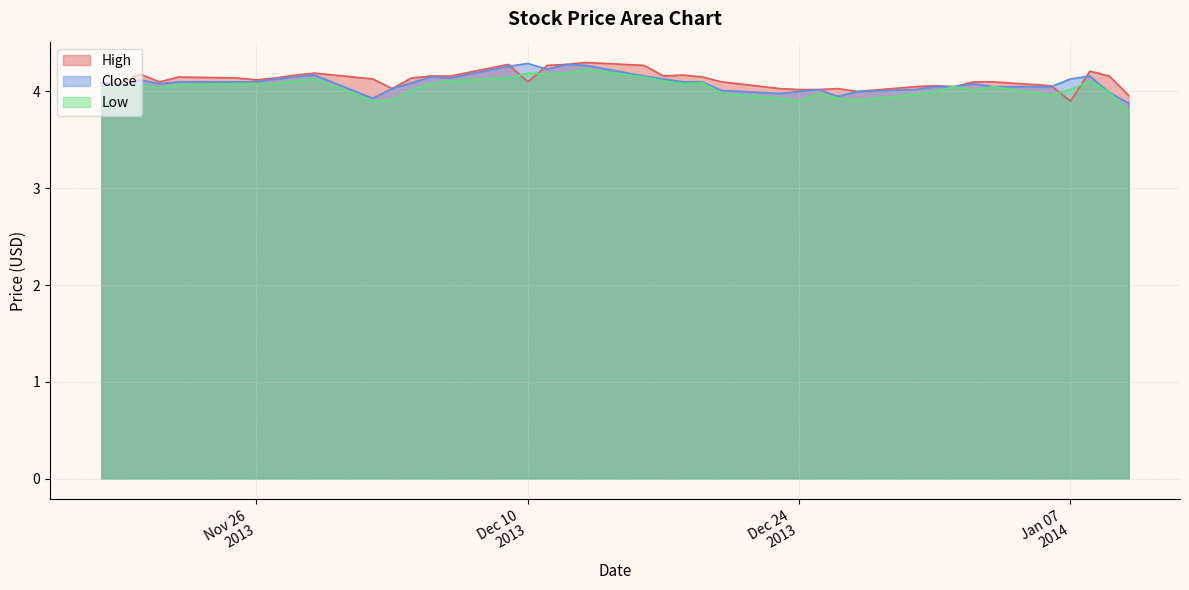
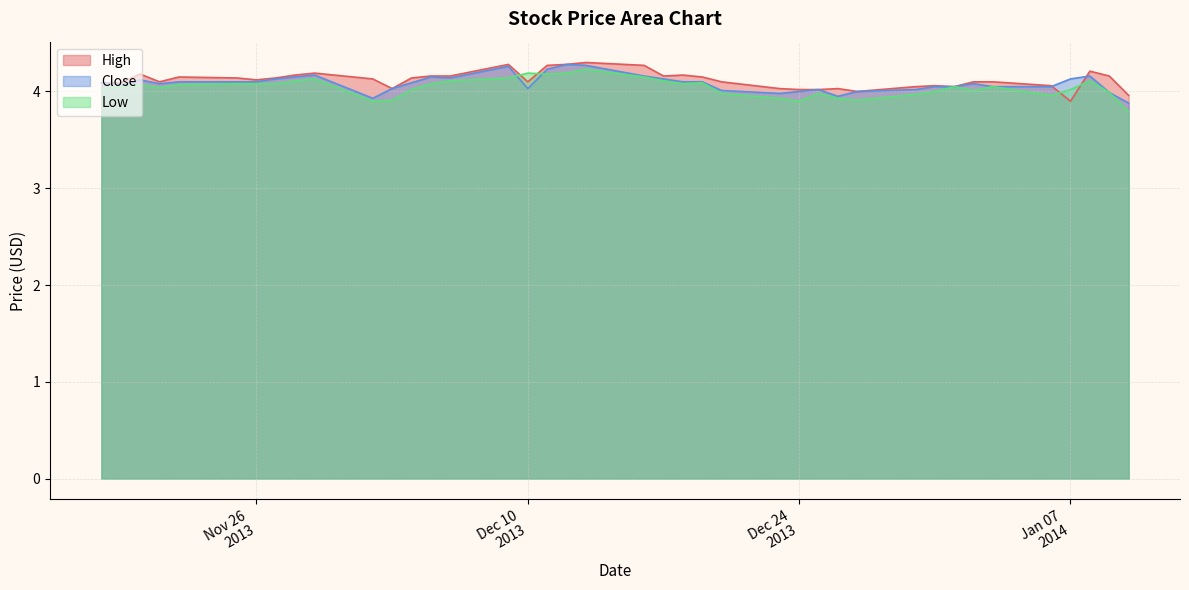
  {
    "High": {
      "Dec 10 2013": 4.1,
      "Jan 07 2014": 3.9
    },
    "Close": {
-     "Dec 10 2013": 4.3,
+     "Dec 10 2013": 4.0,
      "Jan 07 2014": 4.1
    },
    "Low": {
      "Dec 10 2013": 4.2,
      "Dec 24 2013": 3.9,
      "Jan 07 2014": 4.0
    }
  }
